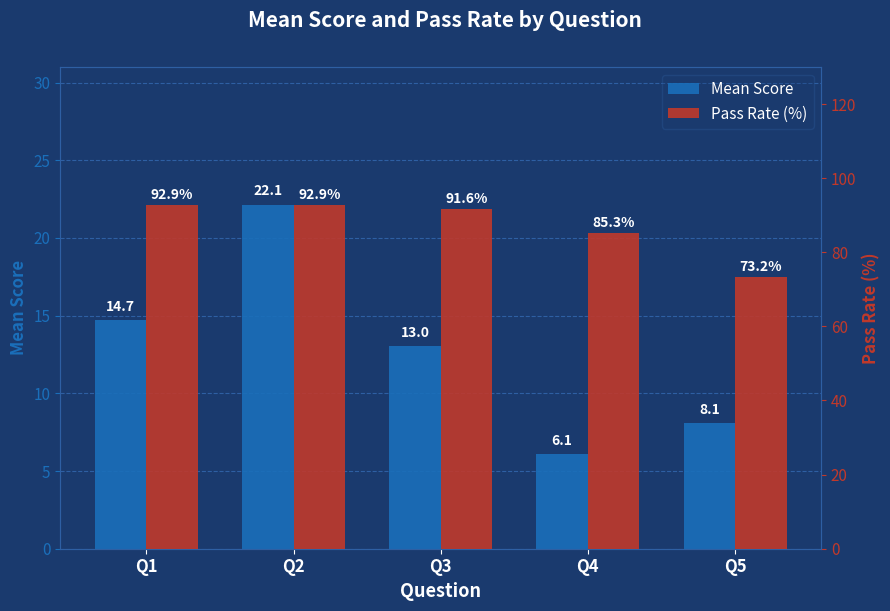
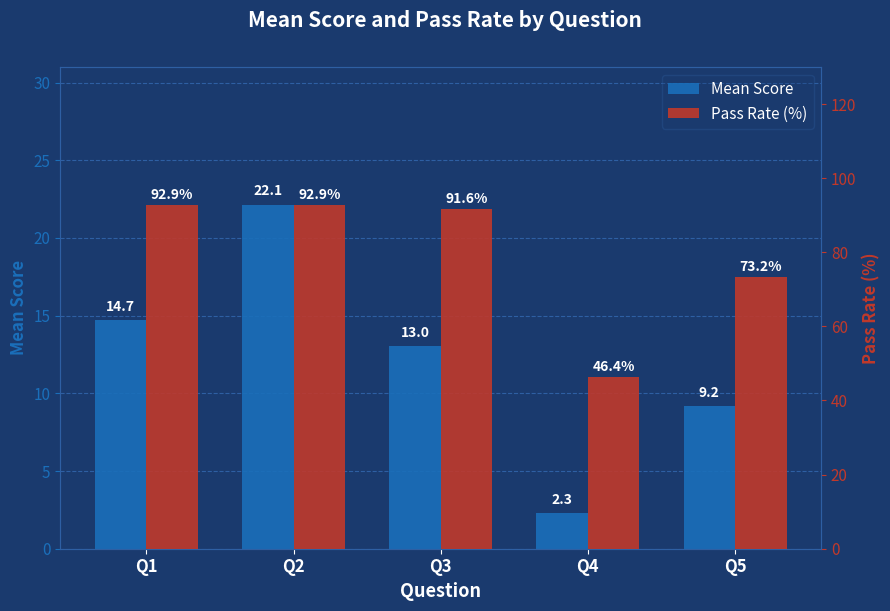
  {
    "Mean Score": {
      "Q1": "14.7",
      "Q2": "22.1",
      "Q3": "13.0",
-     "Q4": "6.1",
-     "Q5": "8.1"
+     "Q4": "2.3",
+     "Q5": "9.2"
    },
    "Pass Rate (%)": {
      "Q1": "92.9%",
      "Q2": "92.9%",
      "Q3": "91.6%",
-     "Q4": "85.3%",
+     "Q4": "46.4%",
      "Q5": "73.2%"
    }
  }
